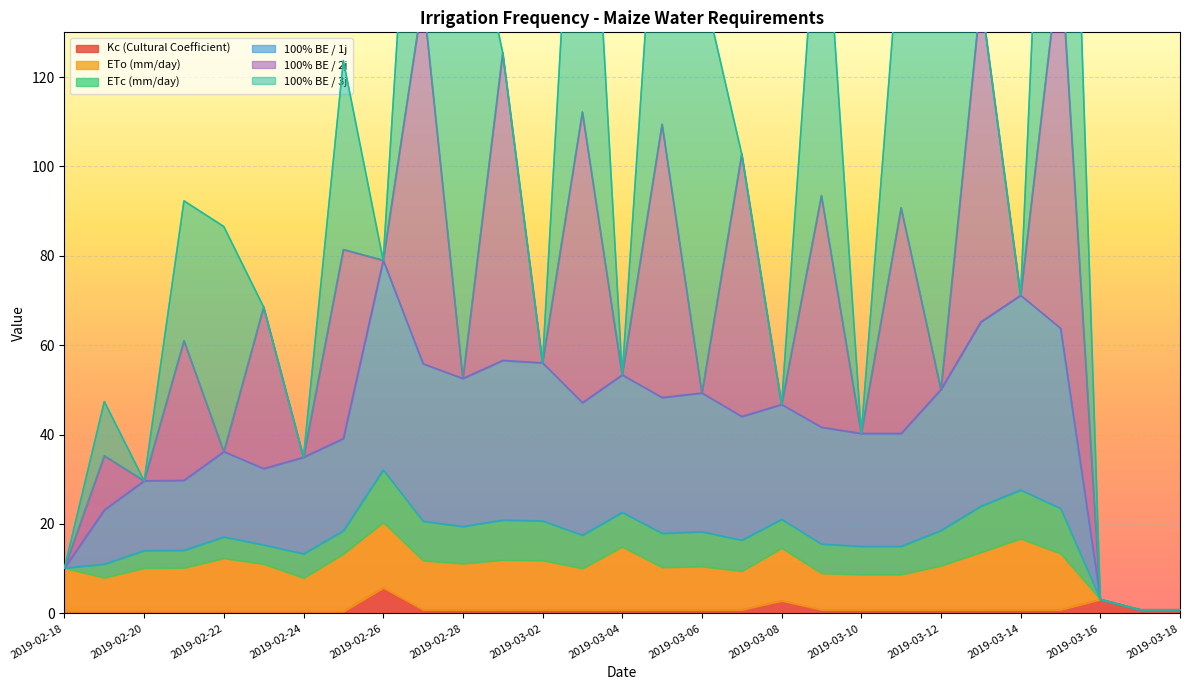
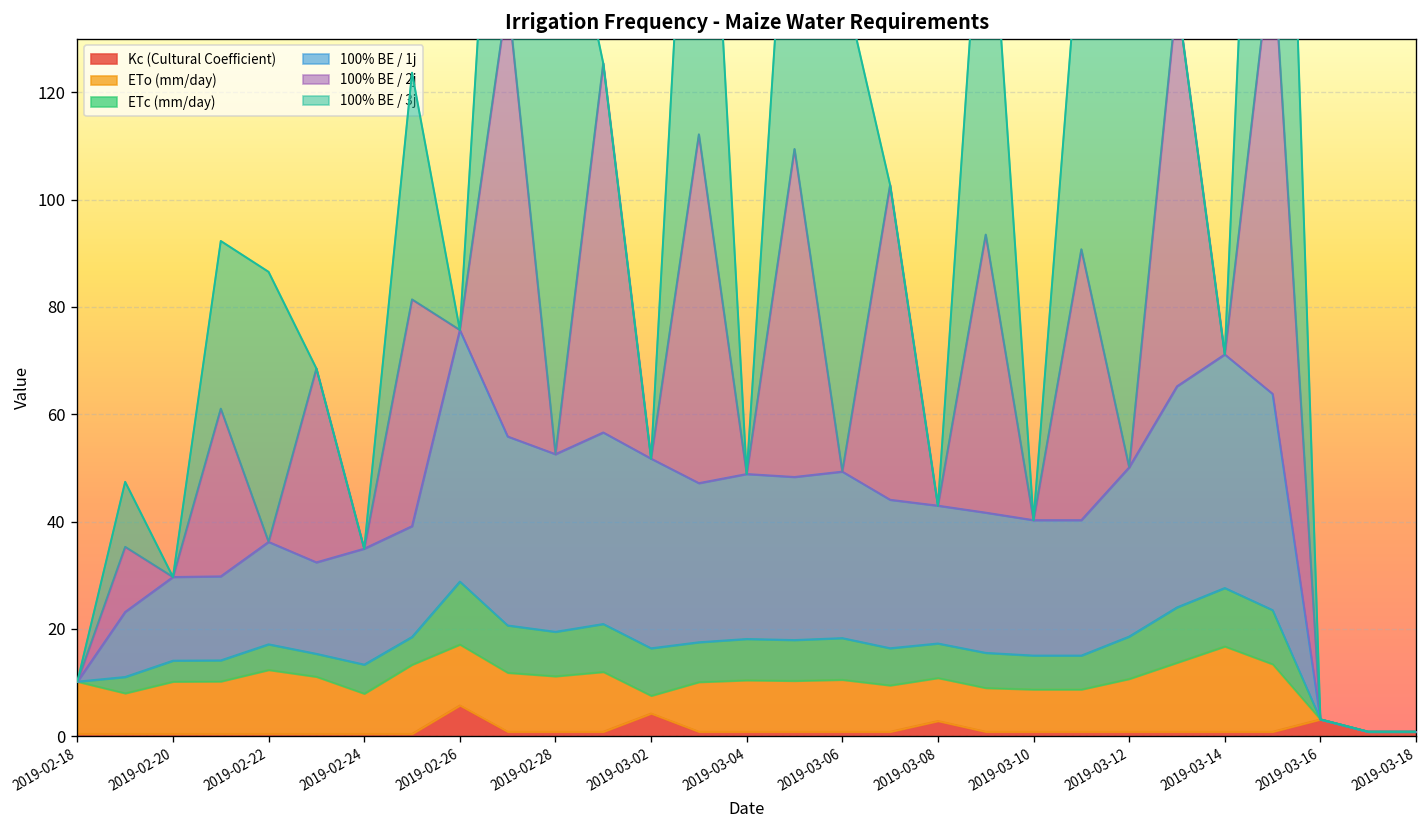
  {
    "Kc (Cultural Coefficient)": {
      "2019-02-18": 0,
      "2019-02-20": 0,
      "2019-02-22": 0,
      "2019-02-24": 0,
      "2019-02-26": 6,
      "2019-02-28": 1,
-     "2019-03-02": 1,
+     "2019-03-02": 4,
      "2019-03-04": 1,
      "2019-03-06": 1,
      "2019-03-08": 3,
      "2019-03-10": 1,
      "2019-03-12": 1,
      "2019-03-14": 1
    },
    "ETo (mm/day)": {
      "2019-02-20": 10,
      "2019-02-22": 12,
      "2019-02-24": 8,
-     "2019-02-26": 15,
+     "2019-02-26": 11,
      "2019-02-28": 10,
-     "2019-03-02": 11,
-     "2019-03-04": 14,
+     "2019-03-02": 3,
+     "2019-03-04": 10,
      "2019-03-06": 10,
-     "2019-03-08": 12,
+     "2019-03-08": 8,
      "2019-03-10": 8,
      "2019-03-12": 10,
      "2019-03-14": 16
    }
  }
